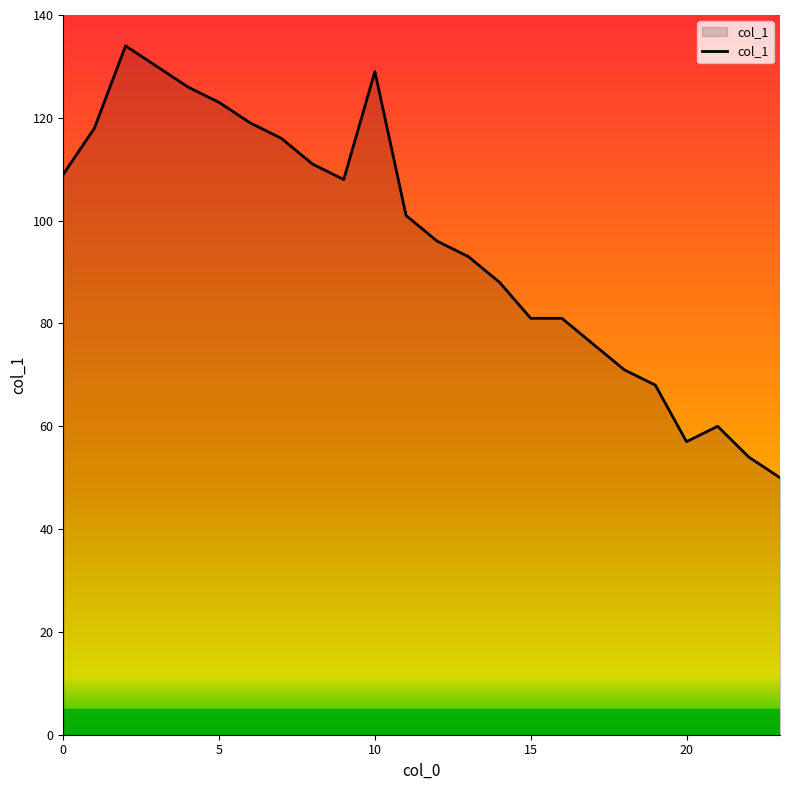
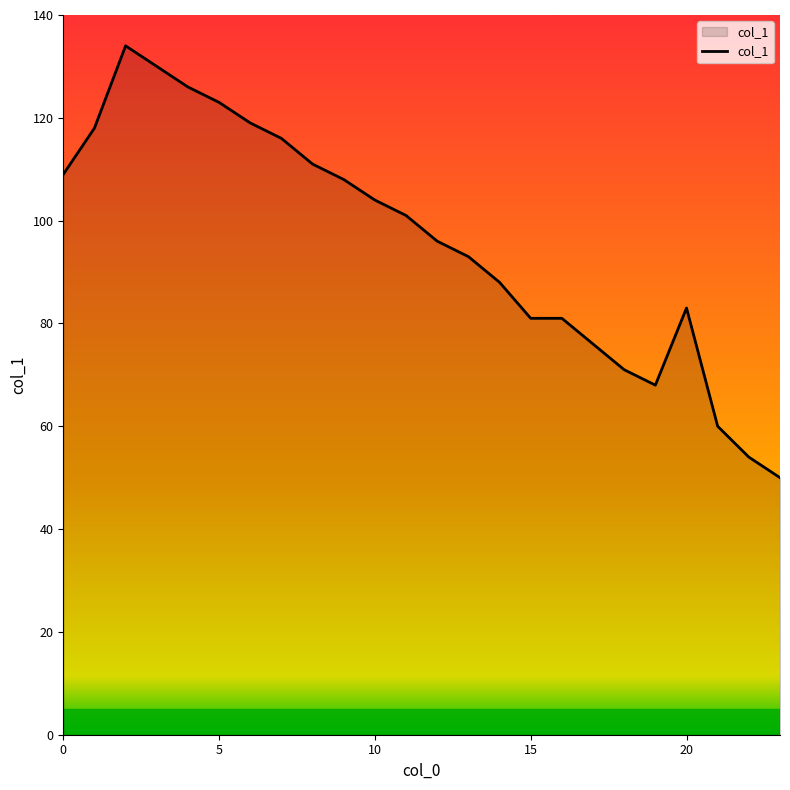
  {
    "0": 109,
    "5": 123,
-   "10": 129,
+   "10": 104,
    "15": 81,
-   "20": 57
+   "20": 83
  }
